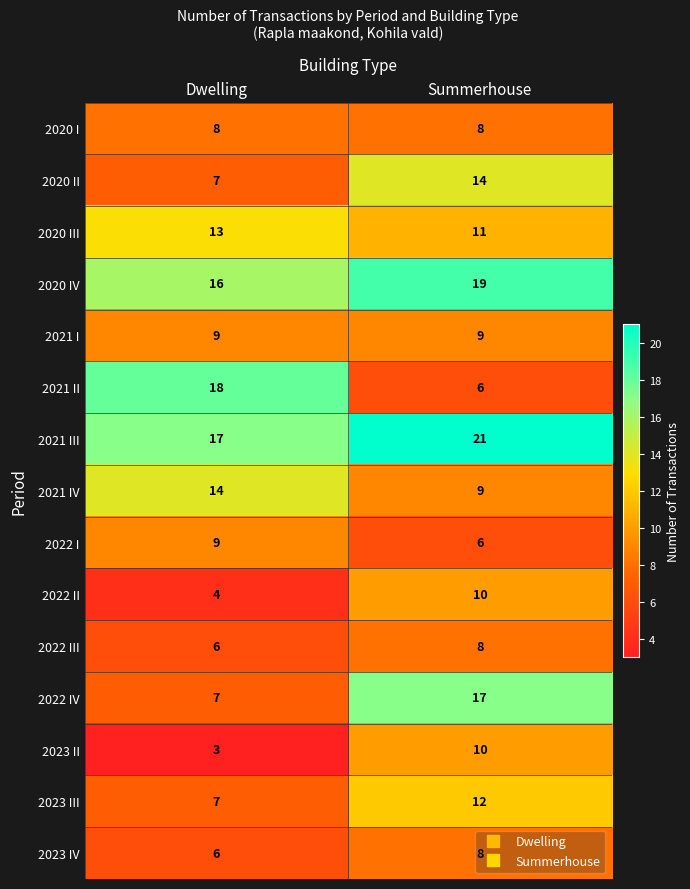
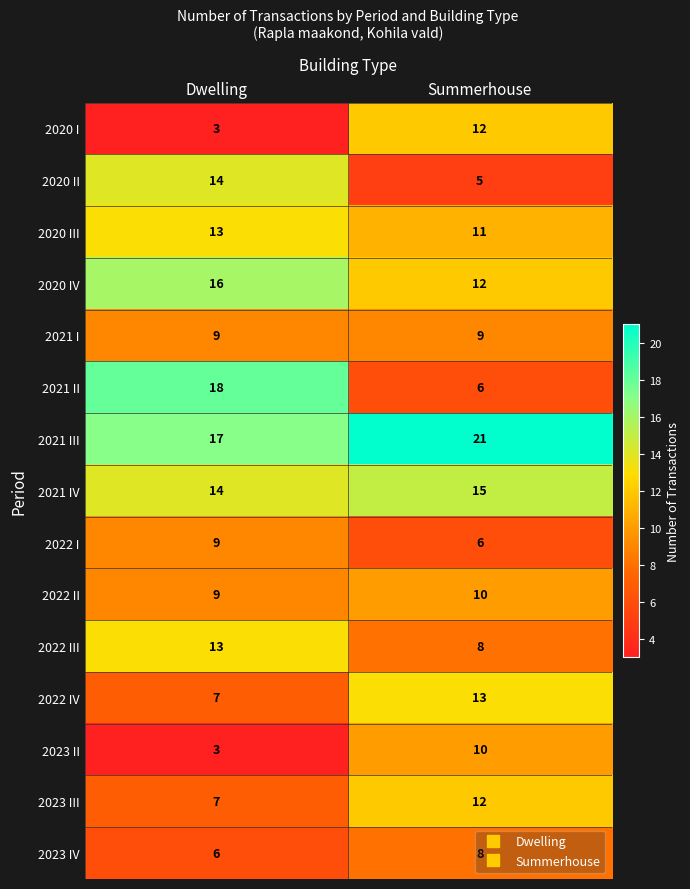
  {
    "2020 I": {
-     "Dwelling": 8,
-     "Summerhouse": 8
+     "Dwelling": 3,
+     "Summerhouse": 12
    },
    "2020 II": {
-     "Dwelling": 7,
-     "Summerhouse": 14
+     "Dwelling": 14,
+     "Summerhouse": 5
    },
    "2020 III": {
      "Dwelling": 13,
      "Summerhouse": 11
    },
    "2020 IV": {
      "Dwelling": 16,
-     "Summerhouse": 19
+     "Summerhouse": 12
    },
    "2021 I": {
      "Dwelling": 9,
      "Summerhouse": 9
    },
    "2021 II": {
      "Dwelling": 18,
      "Summerhouse": 6
    },
    "2021 III": {
      "Dwelling": 17,
      "Summerhouse": 21
    },
    "2021 IV": {
      "Dwelling": 14,
-     "Summerhouse": 9
+     "Summerhouse": 15
    },
    "2022 I": {
      "Dwelling": 9,
      "Summerhouse": 6
    },
    "2022 II": {
-     "Dwelling": 4,
+     "Dwelling": 9,
      "Summerhouse": 10
    },
    "2022 III": {
-     "Dwelling": 6,
+     "Dwelling": 13,
      "Summerhouse": 8
    },
    "2022 IV": {
      "Dwelling": 7,
-     "Summerhouse": 17
+     "Summerhouse": 13
    },
    "2023 II": {
      "Dwelling": 3,
      "Summerhouse": 10
    },
    "2023 III": {
      "Dwelling": 7,
      "Summerhouse": 12
    },
    "2023 IV": {
      "Dwelling": 6
    }
  }
